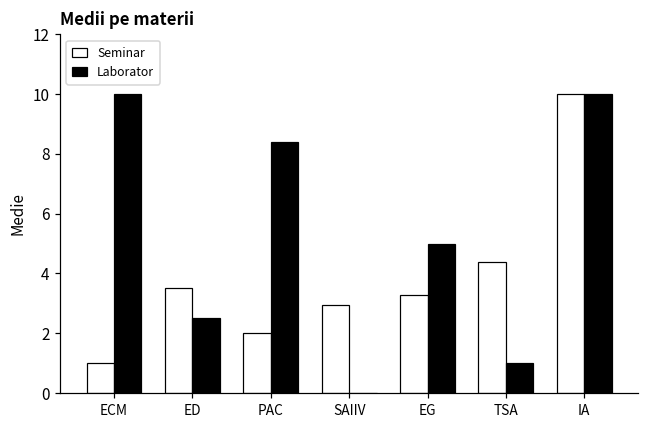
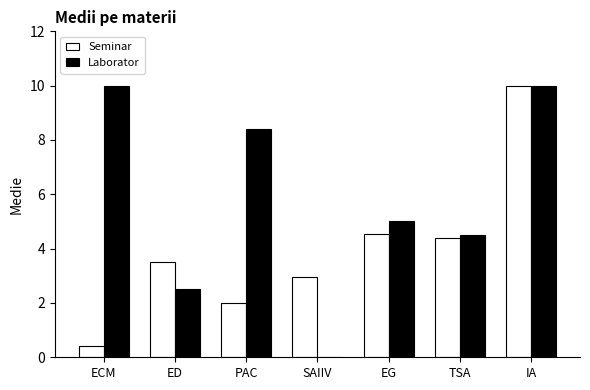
  {
    "Seminar": {
-     "ECM": 1.0,
+     "ECM": 0.4,
      "ED": 3.5,
      "PAC": 2.0,
      "SAIIV": 2.9,
-     "EG": 3.3,
+     "EG": 4.6,
      "TSA": 4.4,
      "IA": 10.0
    },
    "Laborator": {
      "ECM": 10.0,
      "ED": 2.5,
      "PAC": 8.4,
      "SAIIV": 0.0,
      "EG": 5.0,
-     "TSA": 1.0,
+     "TSA": 4.5,
      "IA": 10.0
    }
  }
